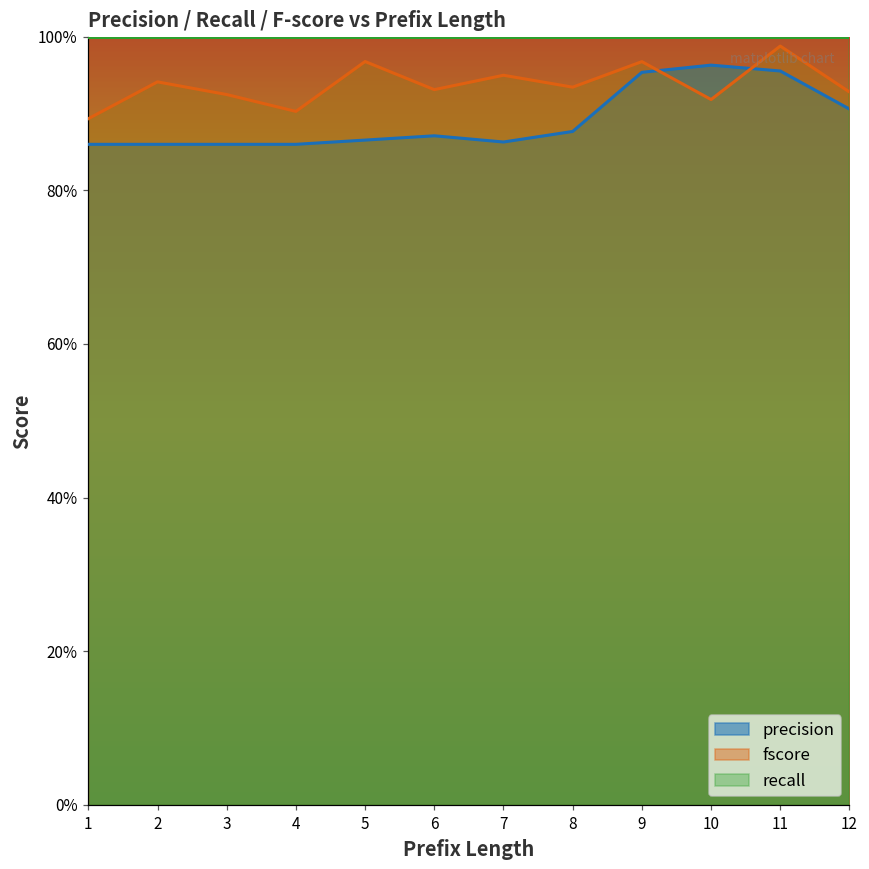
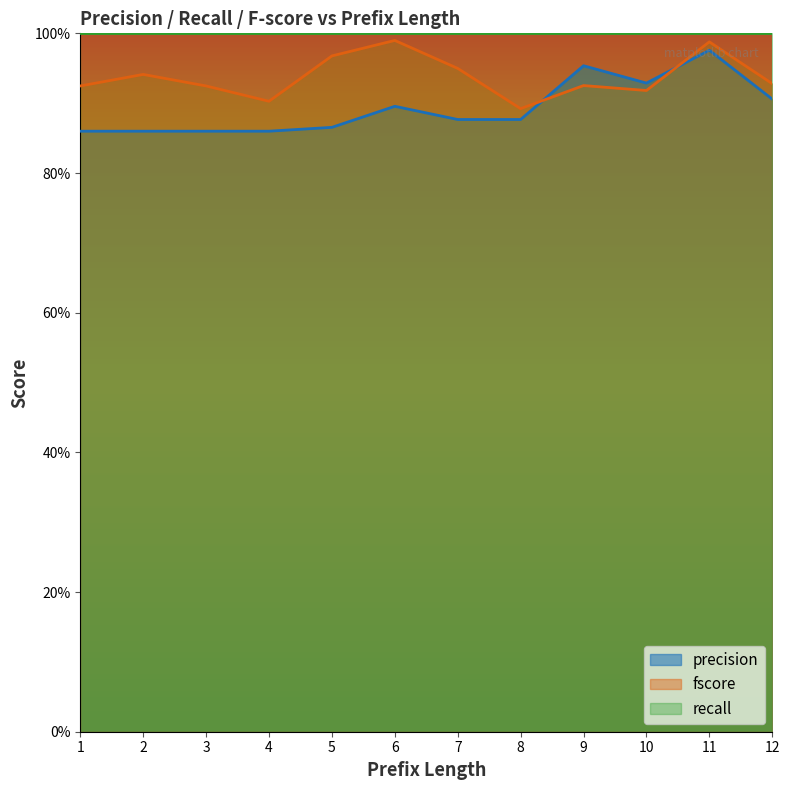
  {
    "precision": {
      "1": "86%",
      "2": "86%",
      "3": "86%",
      "4": "86%",
      "5": "87%",
-     "6": "87%",
-     "7": "86%",
+     "6": "90%",
+     "7": "88%",
      "8": "88%",
      "9": "95%",
-     "10": "96%",
-     "11": "96%",
+     "10": "93%",
+     "11": "98%",
      "12": "91%"
    },
    "fscore": {
-     "1": "89%",
+     "1": "92%",
      "2": "94%",
      "3": "92%",
      "4": "90%",
      "5": "97%",
-     "6": "93%",
+     "6": "99%",
      "7": "95%",
-     "8": "93%",
-     "9": "97%",
+     "8": "89%",
+     "9": "93%",
      "10": "92%",
      "11": "99%",
      "12": "93%"
    },
    "recall": {
      "1": "100%",
      "2": "100%",
      "3": "100%",
      "4": "100%",
      "5": "100%",
      "6": "100%",
      "7": "100%",
      "8": "100%",
      "9": "100%",
      "10": "100%",
      "11": "100%",
      "12": "100%"
    }
  }
